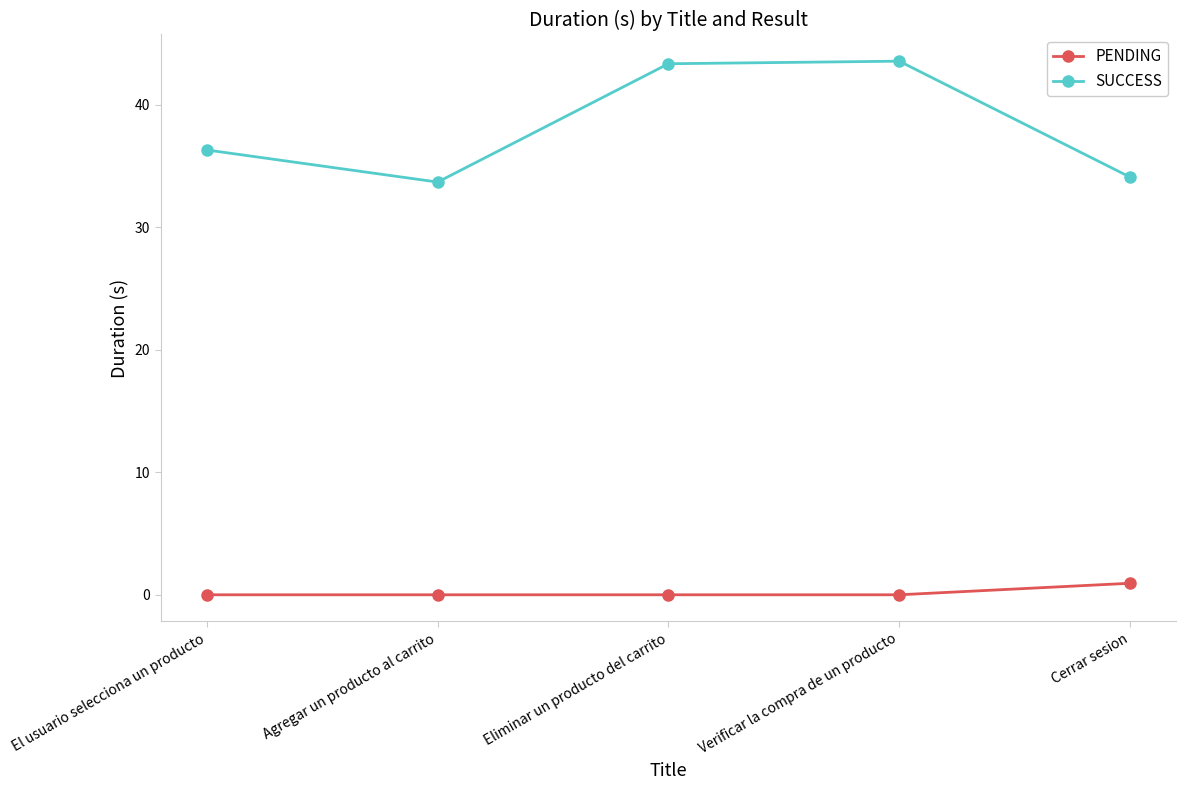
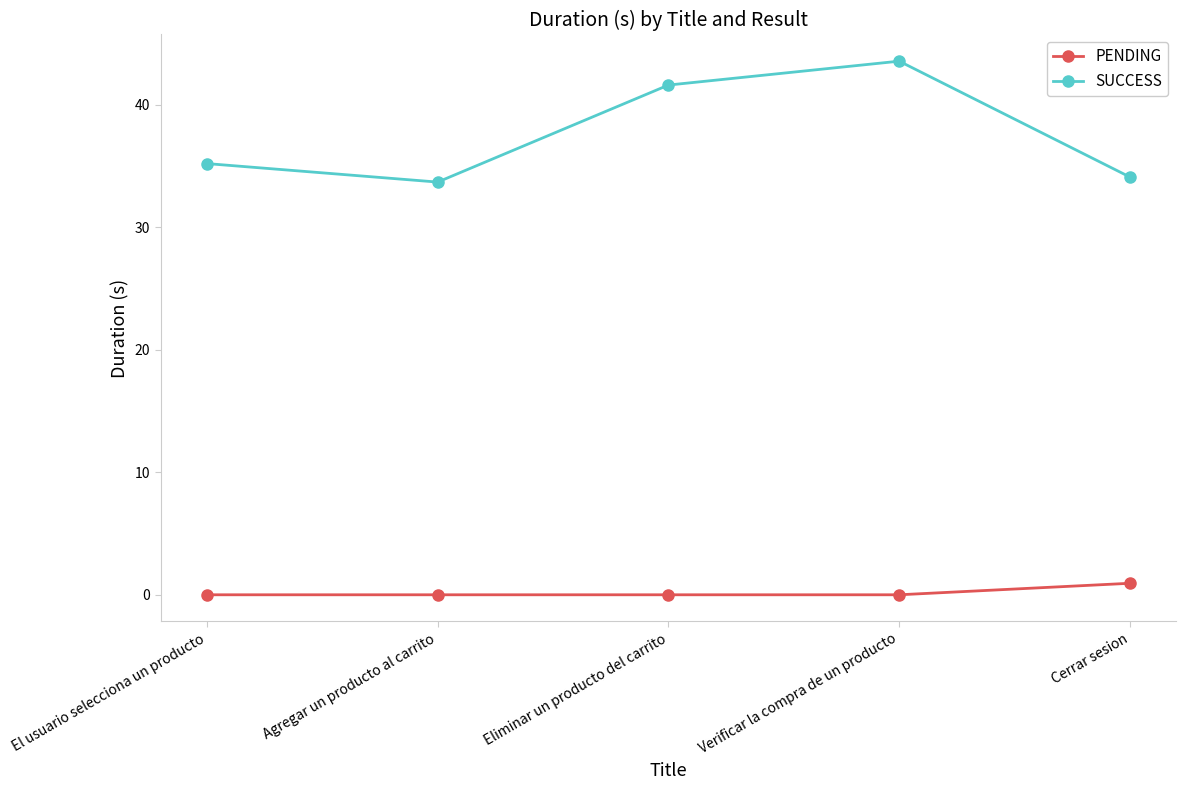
  {
    "PENDING": {
      "El usuario selecciona un producto": 0.0,
      "Agregar un producto al carrito": 0.0,
      "Eliminar un producto del carrito": 0.0,
      "Verificar la compra de un producto": 0.0,
      "Cerrar sesion": 1.0
    },
    "SUCCESS": {
-     "El usuario selecciona un producto": 36.3,
+     "El usuario selecciona un producto": 35.2,
      "Agregar un producto al carrito": 33.7,
-     "Eliminar un producto del carrito": 43.4,
+     "Eliminar un producto del carrito": 41.6,
      "Verificar la compra de un producto": 43.6,
      "Cerrar sesion": 34.1
    }
  }
